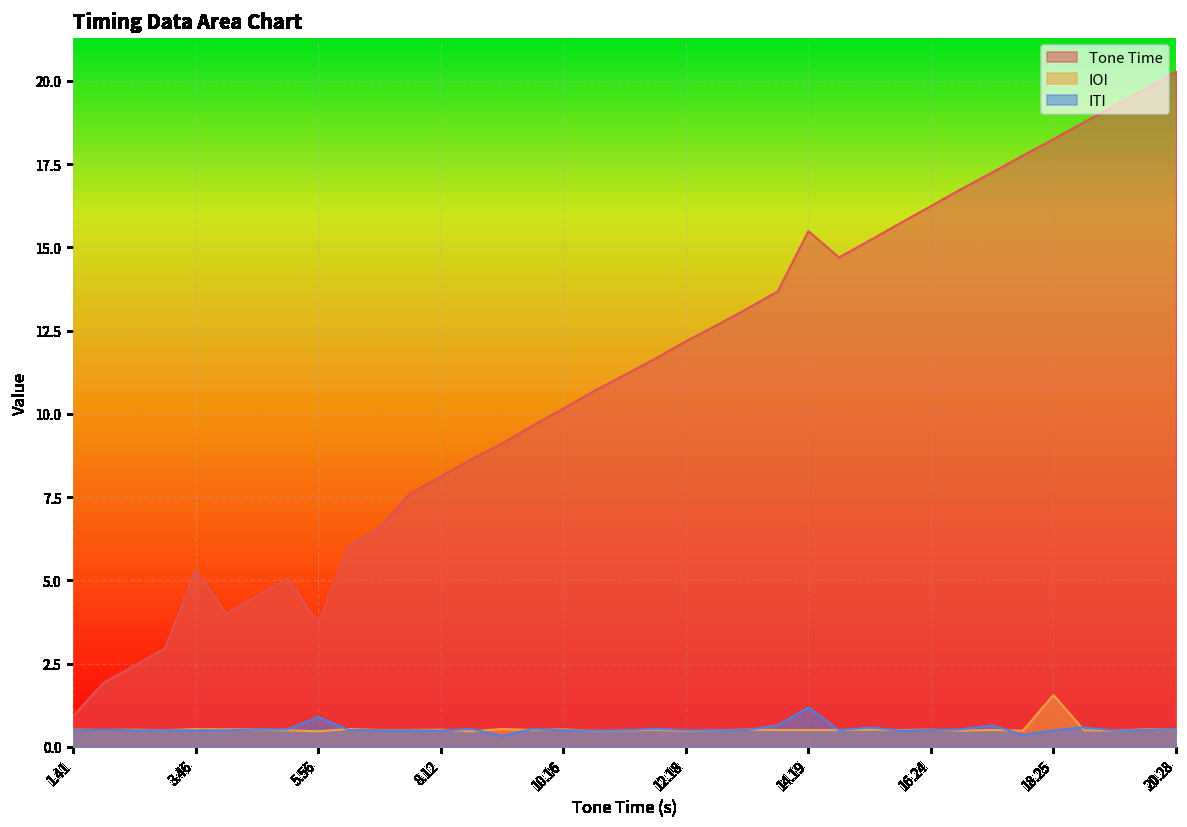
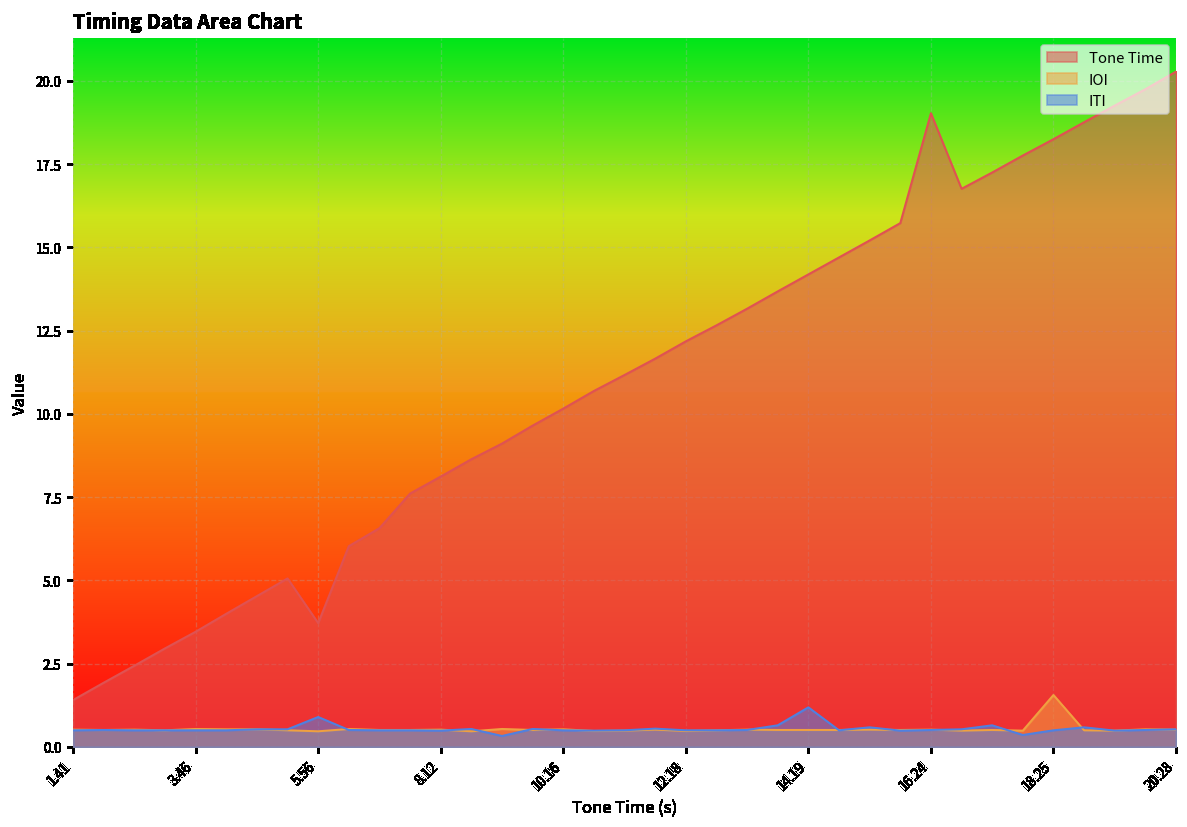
  {
    "Tone Time": {
-     "1.41": 0.9,
-     "3.46": 5.3,
+     "1.41": 1.4,
+     "3.46": 3.5,
      "5.56": 3.7,
      "8.12": 8.1,
      "10.16": 10.2,
      "12.18": 12.2,
-     "14.19": 15.5,
-     "16.24": 16.2,
+     "14.19": 14.2,
+     "16.24": 19.0,
      "18.25": 18.3,
      "20.28": 20.3
    },
    "IOI": {
      "5.56": 0.5,
      "14.19": 0.5,
      "18.25": 1.6
    },
    "ITI": {
      "5.56": 0.9,
      "14.19": 1.2,
      "18.25": 0.5
    }
  }
